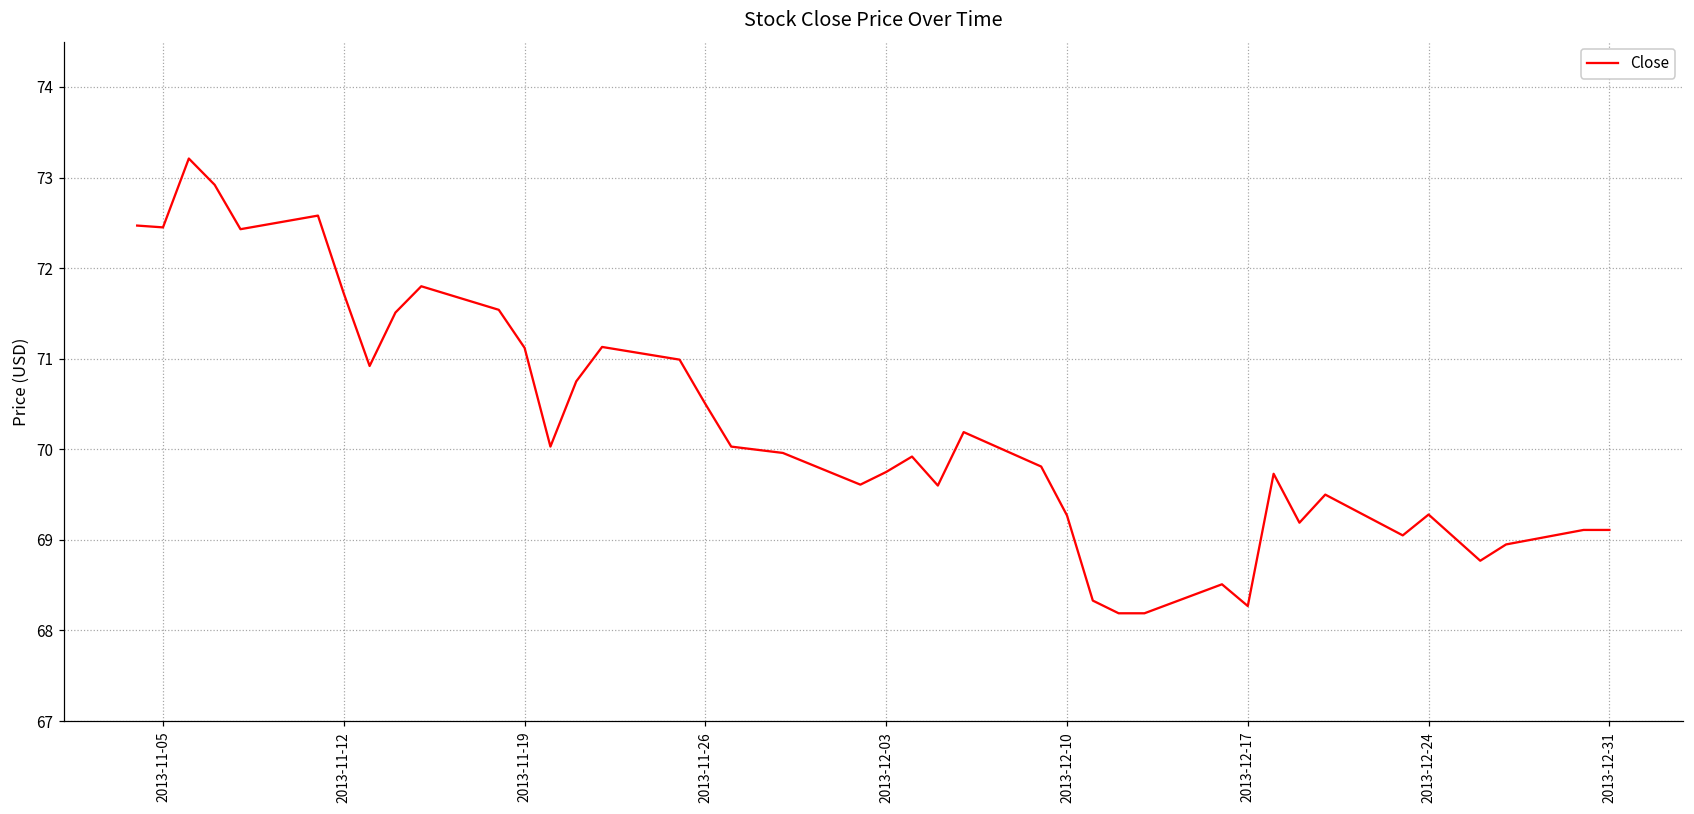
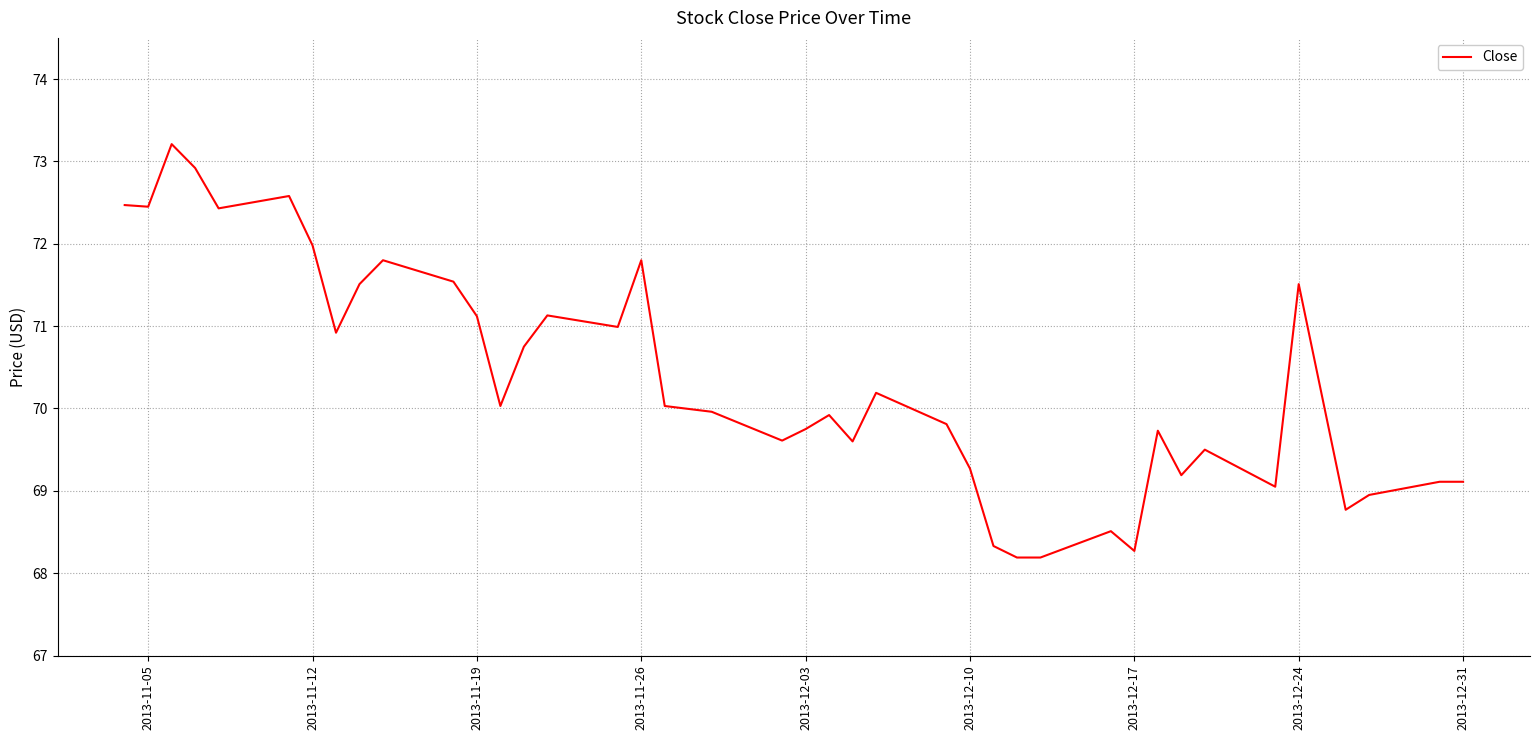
  {
    "2013-11-05": 72.5,
-   "2013-11-12": 71.7,
+   "2013-11-12": 72.0,
    "2013-11-19": 71.1,
-   "2013-11-26": 70.5,
+   "2013-11-26": 71.8,
    "2013-12-03": 69.8,
    "2013-12-10": 69.3,
    "2013-12-17": 68.3,
-   "2013-12-24": 69.3,
+   "2013-12-24": 71.5,
    "2013-12-31": 69.1
  }
